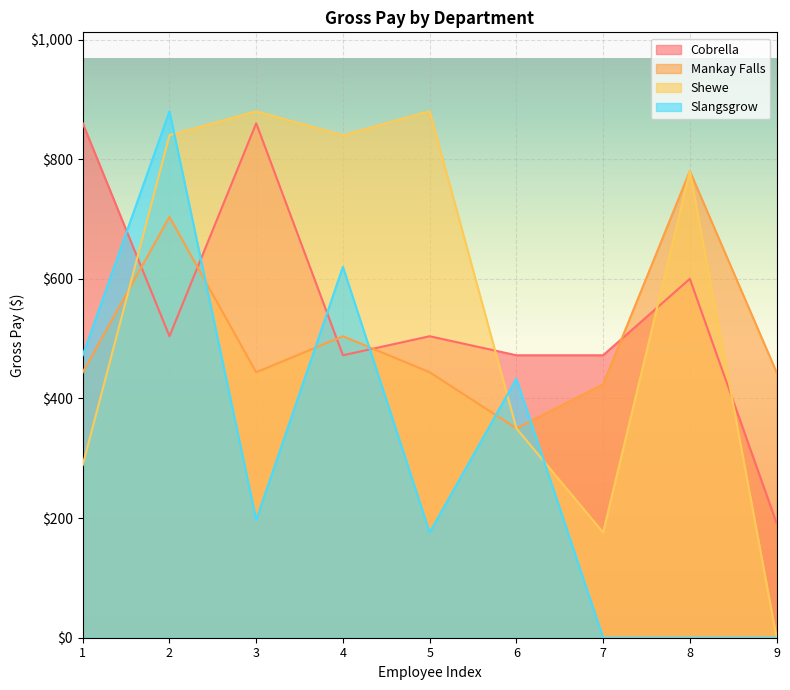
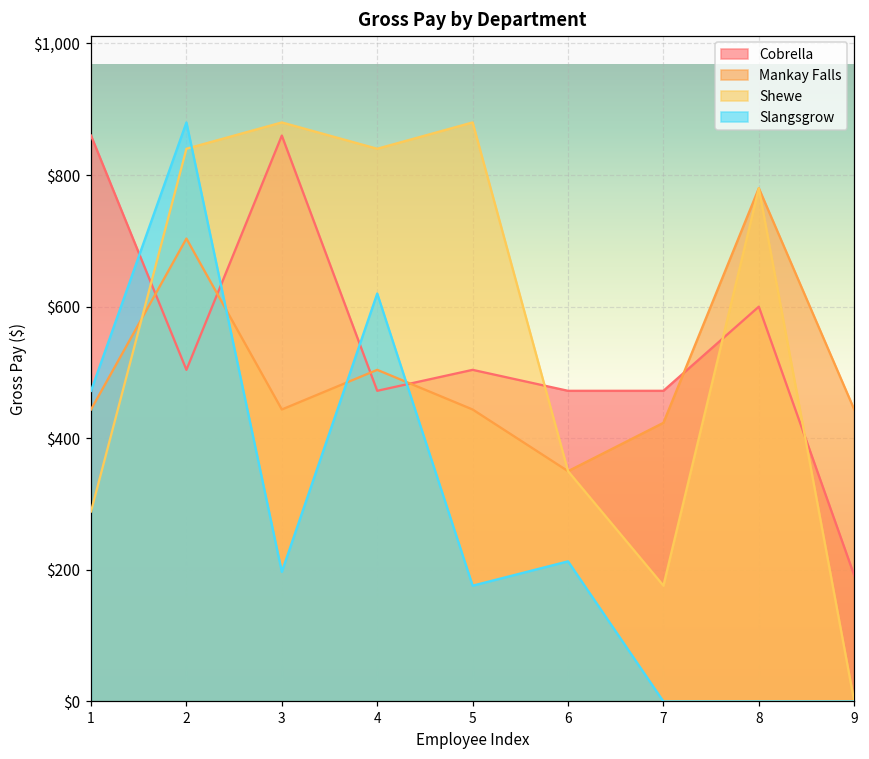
  {
    "Slangsgrow": {
      "1": "$470",
      "2": "$880",
      "3": "$200",
      "4": "$620",
      "5": "$180",
-     "6": "$430",
+     "6": "$210",
      "7": "$0",
      "8": "$0"
    }
  }
